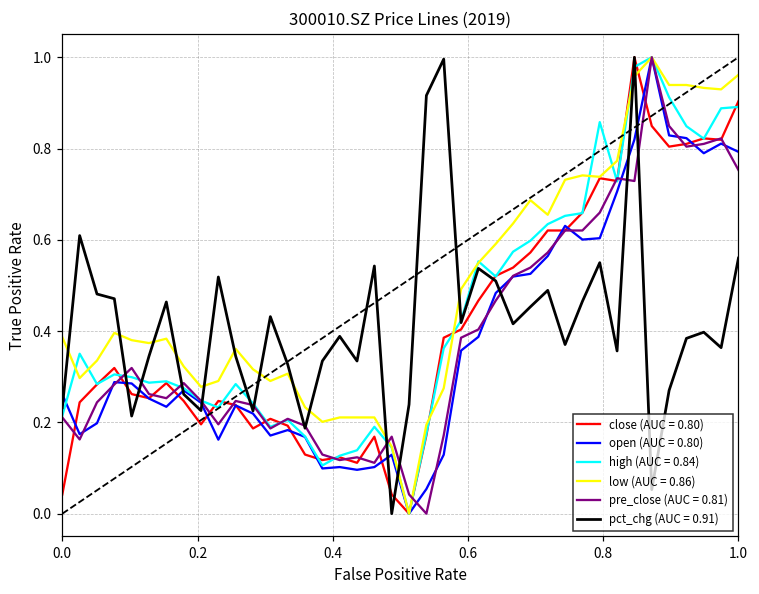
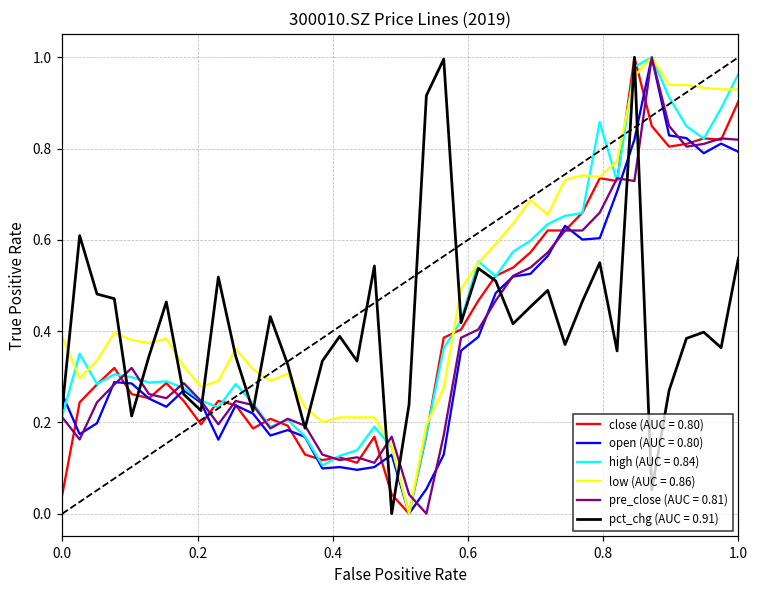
  {
    "close (AUC = 0.80)": {
      "0.0": 0.04,
      "1.0": 0.90
    },
    "open (AUC = 0.80)": {
      "0.0": 0.26,
      "1.0": 0.79
    },
    "high (AUC = 0.84)": {
-     "1.0": 0.89
+     "1.0": 0.96
    },
    "low (AUC = 0.86)": {
      "0.0": 0.39,
-     "1.0": 0.96
+     "1.0": 0.93
    },
    "pre_close (AUC = 0.81)": {
-     "1.0": 0.75
+     "1.0": 0.82
    }
  }
